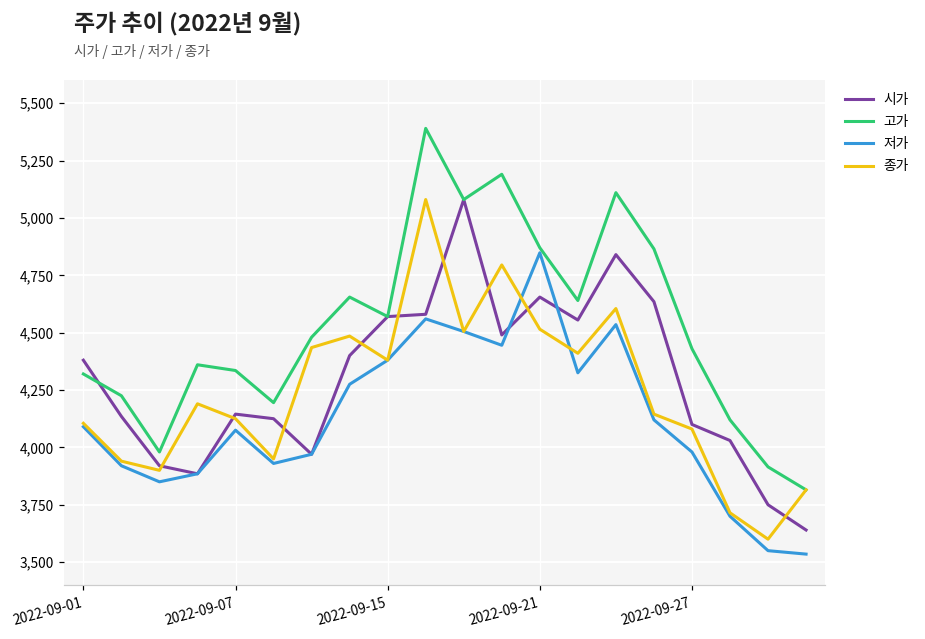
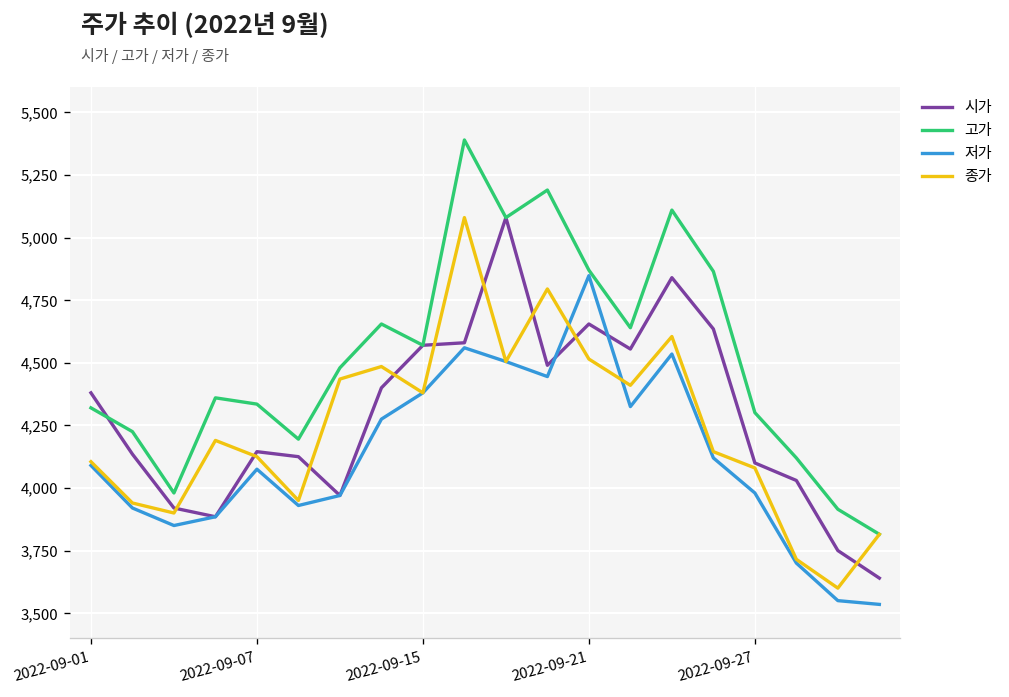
  {
    "시가": {
      "2022-09-01": "4,380",
      "2022-09-07": "4,150",
      "2022-09-21": "4,660",
      "2022-09-27": "4,100"
    },
    "고가": {
      "2022-09-01": "4,320",
      "2022-09-07": "4,340",
      "2022-09-21": "4,870",
-     "2022-09-27": "4,430"
+     "2022-09-27": "4,300"
    },
    "저가": {
      "2022-09-01": "4,090",
      "2022-09-07": "4,080",
      "2022-09-21": "4,850",
      "2022-09-27": "3,980"
    },
    "종가": {
      "2022-09-01": "4,110",
      "2022-09-07": "4,130",
      "2022-09-21": "4,520",
      "2022-09-27": "4,080"
    }
  }
